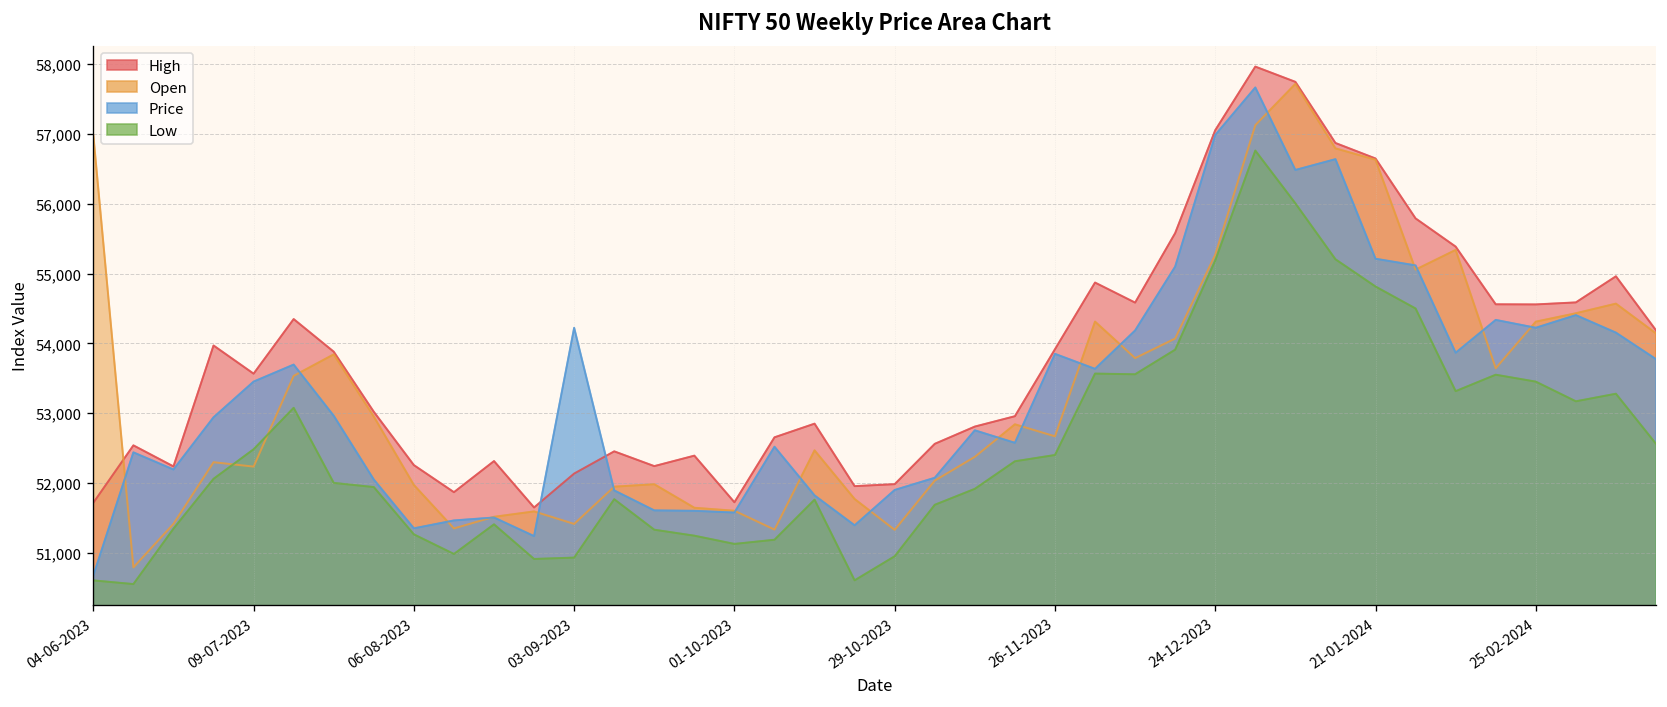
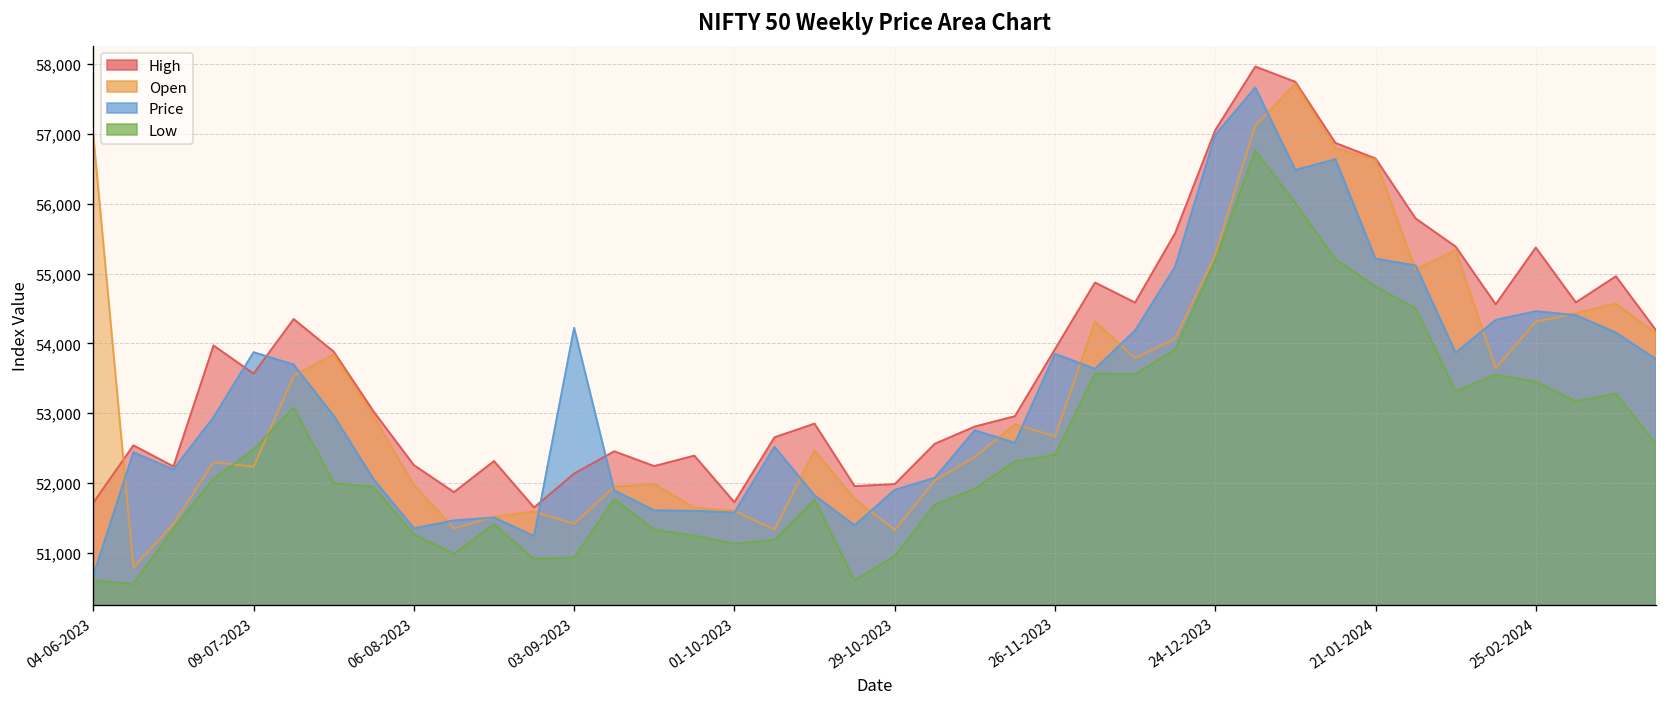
  {
    "High": {
      "04-06-2023": "51,700",
      "09-07-2023": "53,600",
      "06-08-2023": "52,300",
      "03-09-2023": "52,100",
      "01-10-2023": "51,700",
      "29-10-2023": "52,000",
      "26-11-2023": "53,900",
      "24-12-2023": "57,100",
-     "25-02-2024": "54,600"
+     "25-02-2024": "55,400"
    },
    "Open": {
      "04-06-2023": "57,000",
      "09-07-2023": "52,200",
      "06-08-2023": "52,000",
      "03-09-2023": "51,400",
      "29-10-2023": "51,300",
      "26-11-2023": "52,700",
      "24-12-2023": "55,300",
      "25-02-2024": "54,300"
    },
    "Price": {
      "04-06-2023": "50,700",
-     "09-07-2023": "53,500",
+     "09-07-2023": "53,900",
      "06-08-2023": "51,400",
      "03-09-2023": "54,200",
      "29-10-2023": "51,900",
      "26-11-2023": "53,900",
      "24-12-2023": "57,000",
      "21-01-2024": "55,200",
-     "25-02-2024": "54,200"
+     "25-02-2024": "54,500"
    },
    "Low": {
      "04-06-2023": "50,600",
      "09-07-2023": "52,500",
      "06-08-2023": "51,300",
      "03-09-2023": "50,900",
      "01-10-2023": "51,100",
      "29-10-2023": "51,000",
      "26-11-2023": "52,400",
      "24-12-2023": "55,200",
      "21-01-2024": "54,800",
      "25-02-2024": "53,500"
    }
  }
